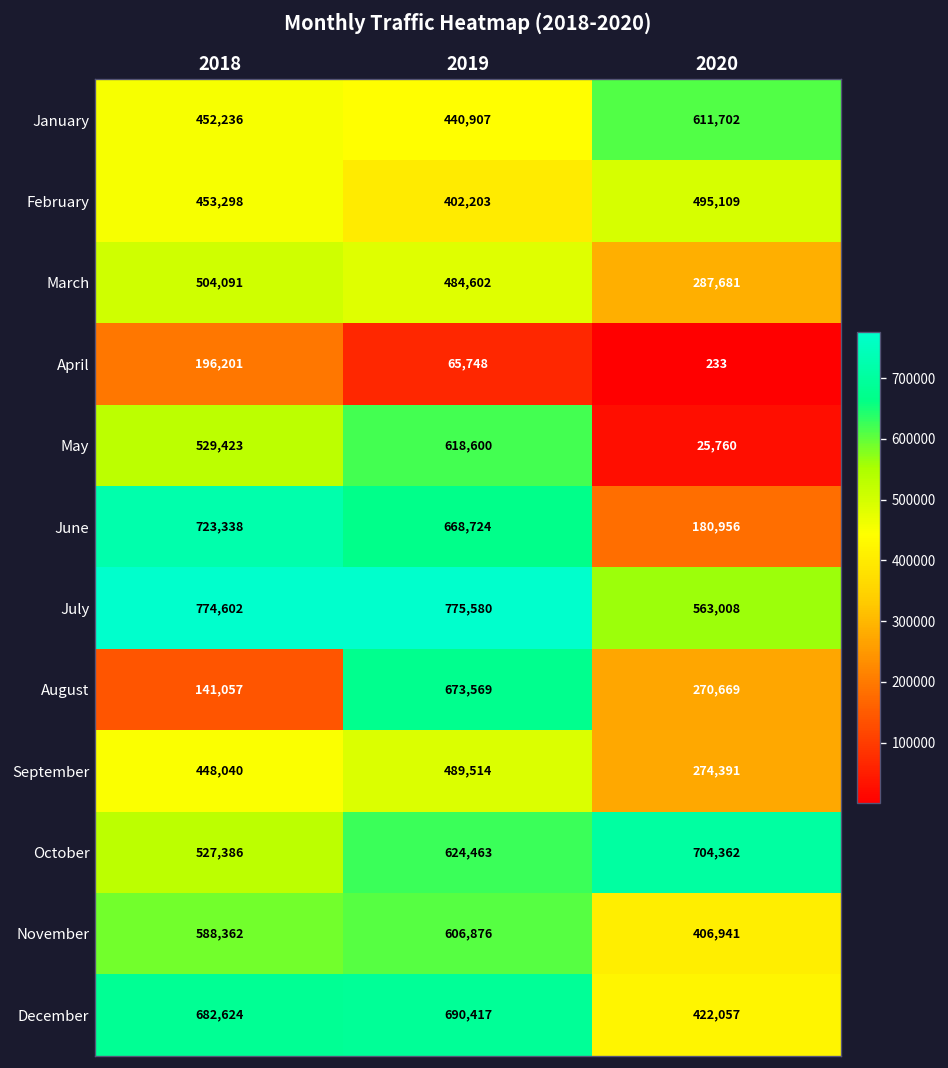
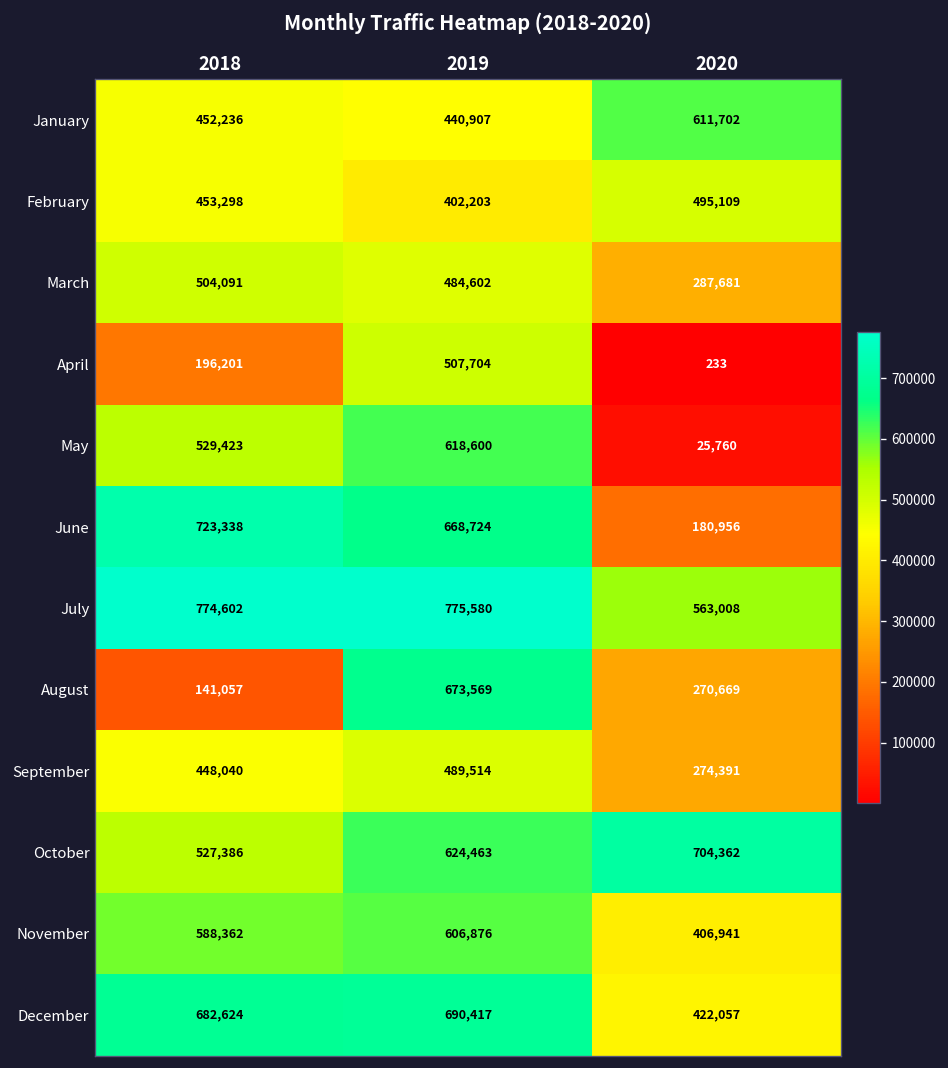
  {
    "January": {
      "2018": "452,236",
      "2019": "440,907",
      "2020": "611,702"
    },
    "February": {
      "2018": "453,298",
      "2019": "402,203",
      "2020": "495,109"
    },
    "March": {
      "2018": "504,091",
      "2019": "484,602",
      "2020": "287,681"
    },
    "April": {
      "2018": "196,201",
-     "2019": "65,748",
+     "2019": "507,704",
      "2020": "233"
    },
    "May": {
      "2018": "529,423",
      "2019": "618,600",
      "2020": "25,760"
    },
    "June": {
      "2018": "723,338",
      "2019": "668,724",
      "2020": "180,956"
    },
    "July": {
      "2018": "774,602",
      "2019": "775,580",
      "2020": "563,008"
    },
    "August": {
      "2018": "141,057",
      "2019": "673,569",
      "2020": "270,669"
    },
    "September": {
      "2018": "448,040",
      "2019": "489,514",
      "2020": "274,391"
    },
    "October": {
      "2018": "527,386",
      "2019": "624,463",
      "2020": "704,362"
    },
    "November": {
      "2018": "588,362",
      "2019": "606,876",
      "2020": "406,941"
    },
    "December": {
      "2018": "682,624",
      "2019": "690,417",
      "2020": "422,057"
    }
  }
